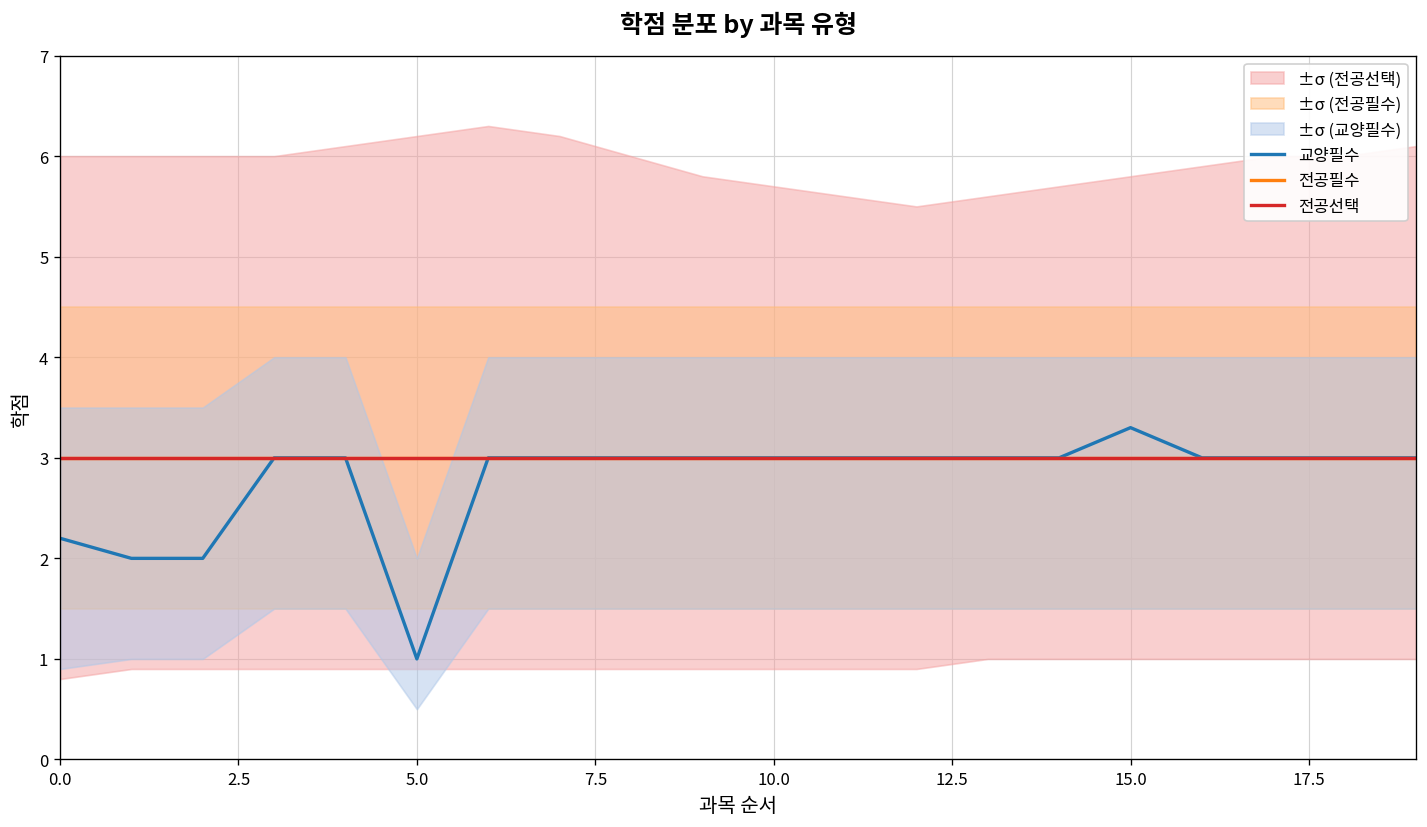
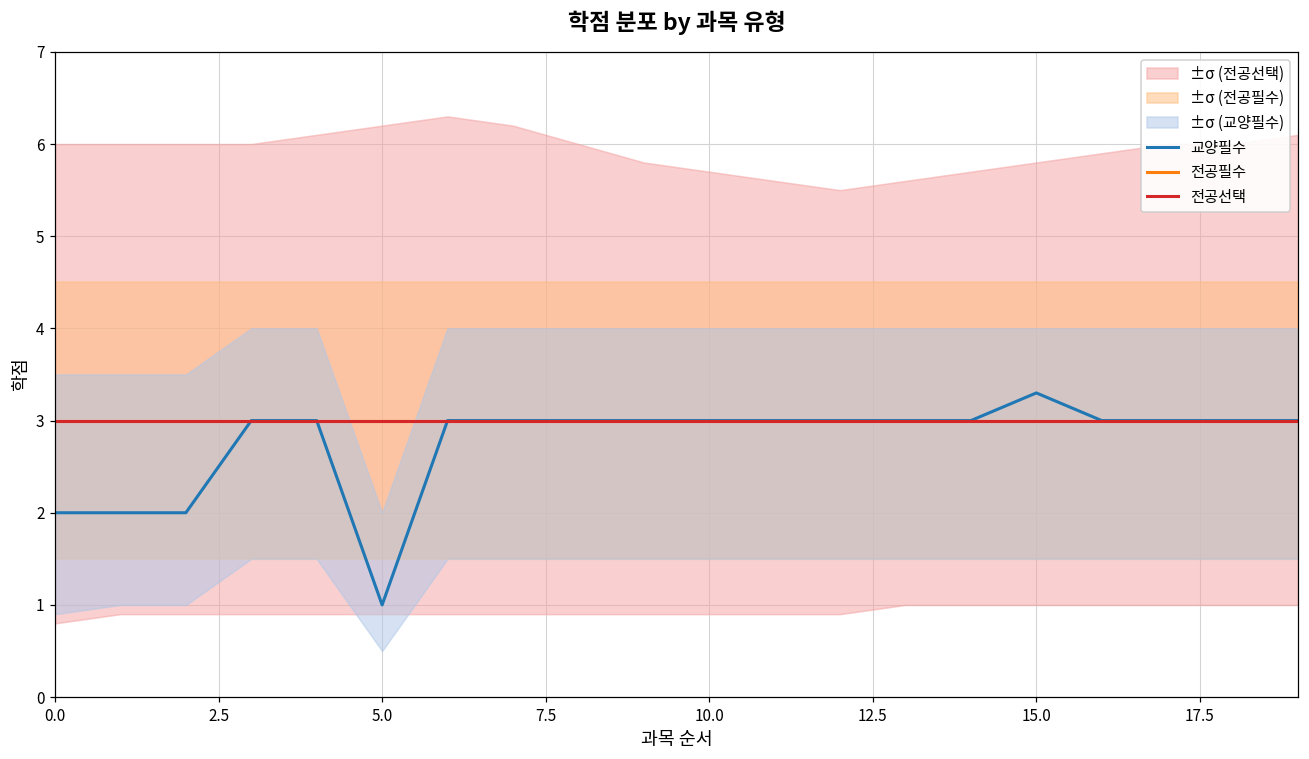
  {
    "교양필수": {
-     "0.0": 2.2,
+     "0.0": 2.0,
      "5.0": 1.0,
      "15.0": 3.3
    },
    "전공선택": {
      "0.0": 3.0,
      "5.0": 3.0,
      "15.0": 3.0
    }
  }
